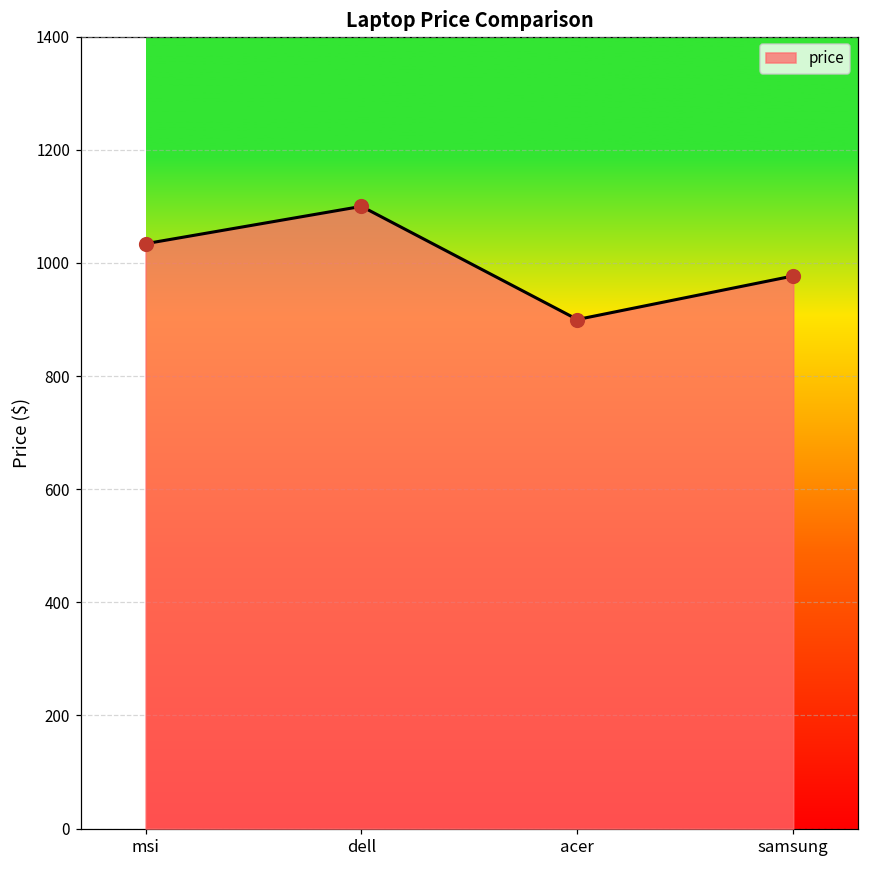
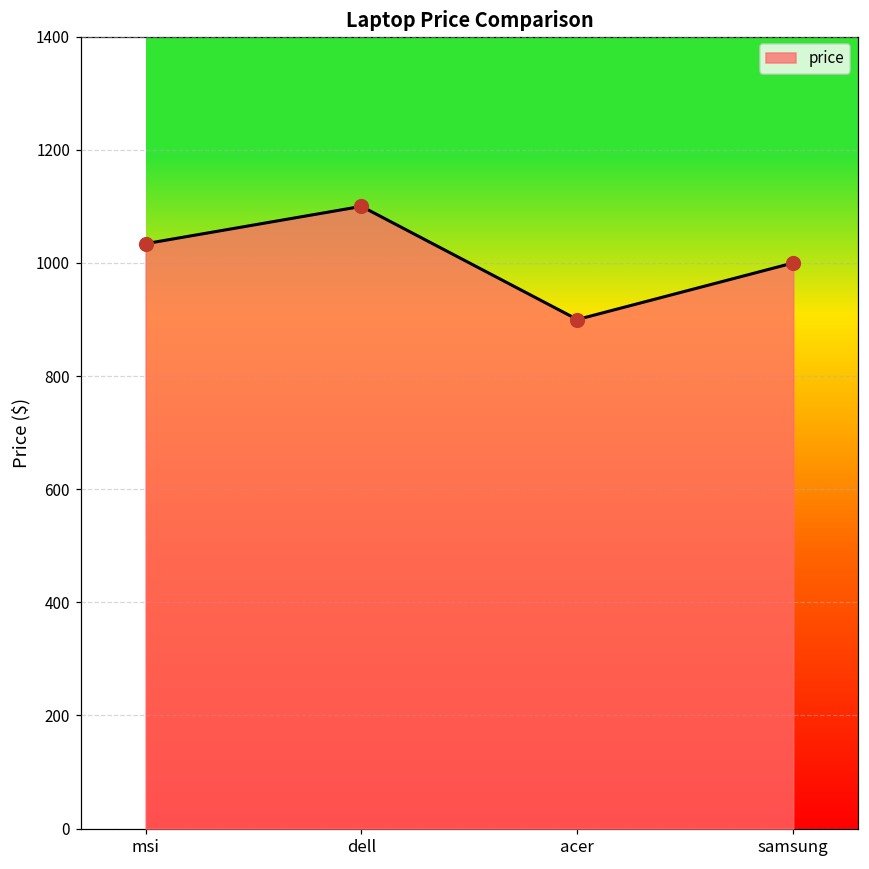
  {
    "msi": 1030,
    "dell": 1100,
    "acer": 900,
-   "samsung": 980
+   "samsung": 1000
  }
